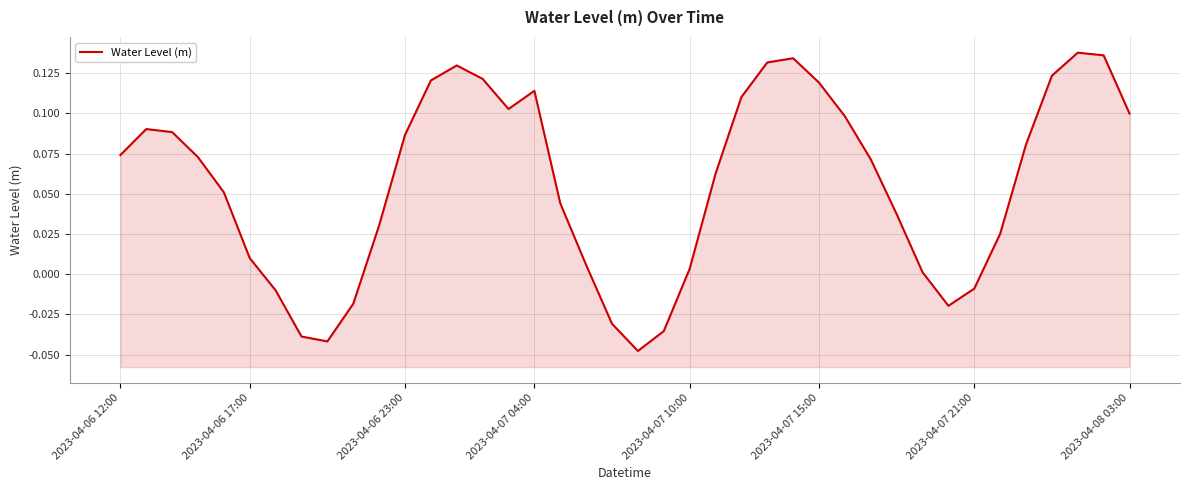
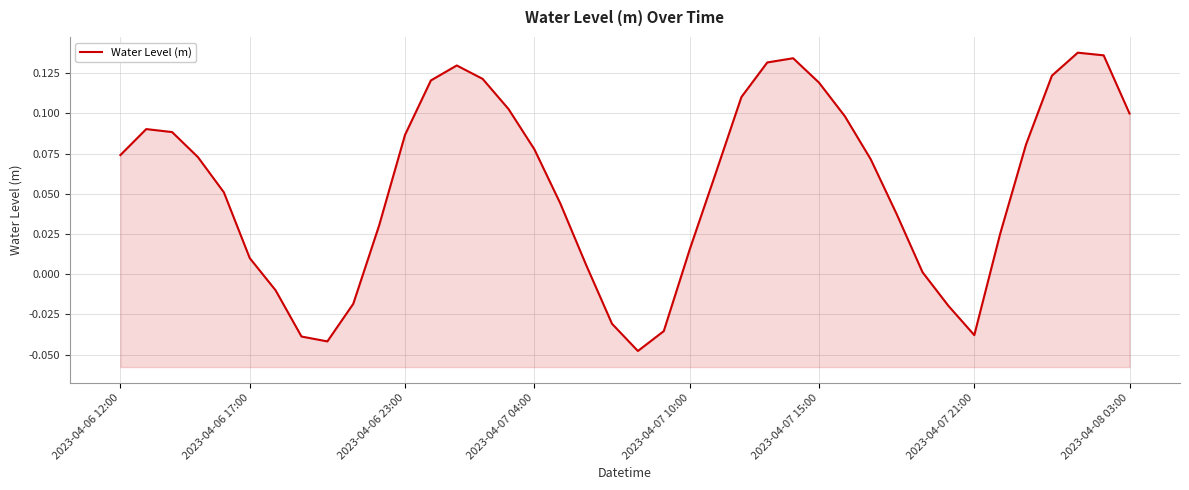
  {
    "2023-04-06 12:00": 0.074,
    "2023-04-06 17:00": 0.010,
    "2023-04-06 23:00": 0.087,
-   "2023-04-07 04:00": 0.114,
-   "2023-04-07 10:00": 0.003,
+   "2023-04-07 04:00": 0.078,
+   "2023-04-07 10:00": 0.015,
    "2023-04-07 15:00": 0.119,
-   "2023-04-07 21:00": -0.009,
+   "2023-04-07 21:00": -0.038,
    "2023-04-08 03:00": 0.100
  }
